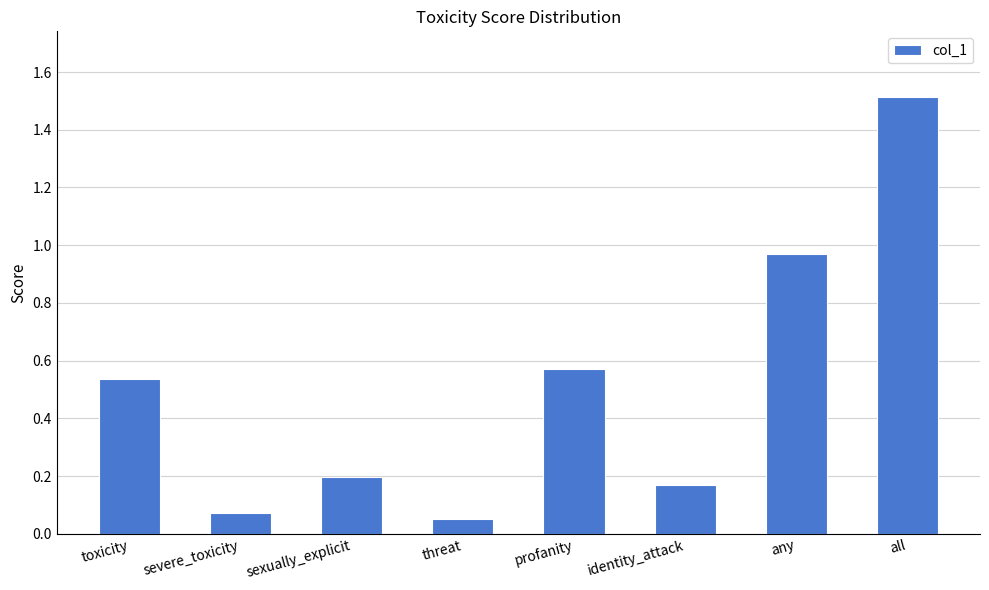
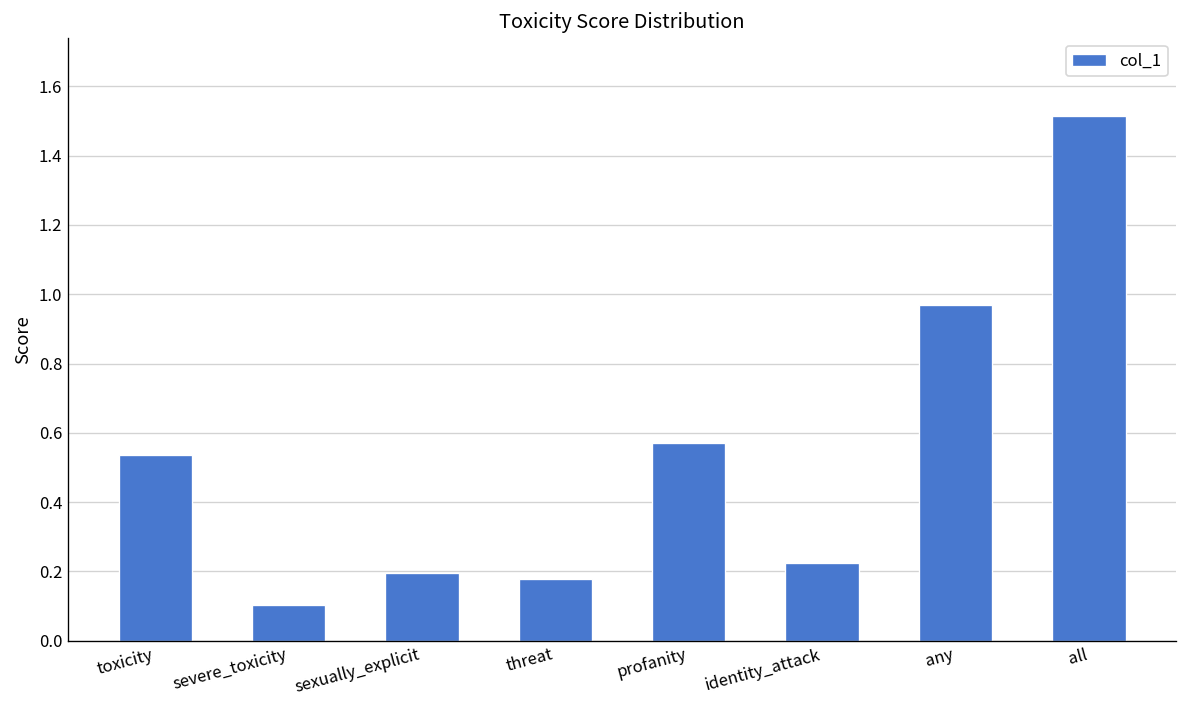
  {
    "toxicity": 0.53,
-   "severe_toxicity": 0.07,
+   "severe_toxicity": 0.10,
    "sexually_explicit": 0.20,
-   "threat": 0.05,
+   "threat": 0.18,
    "profanity": 0.57,
-   "identity_attack": 0.17,
+   "identity_attack": 0.22,
    "any": 0.97,
    "all": 1.51
  }
